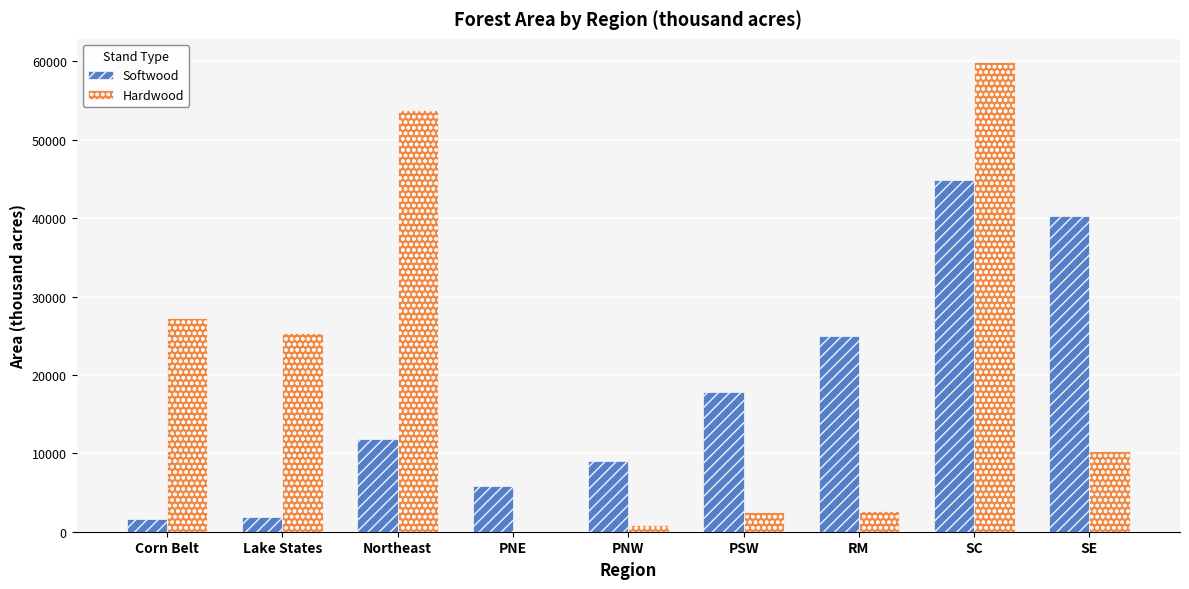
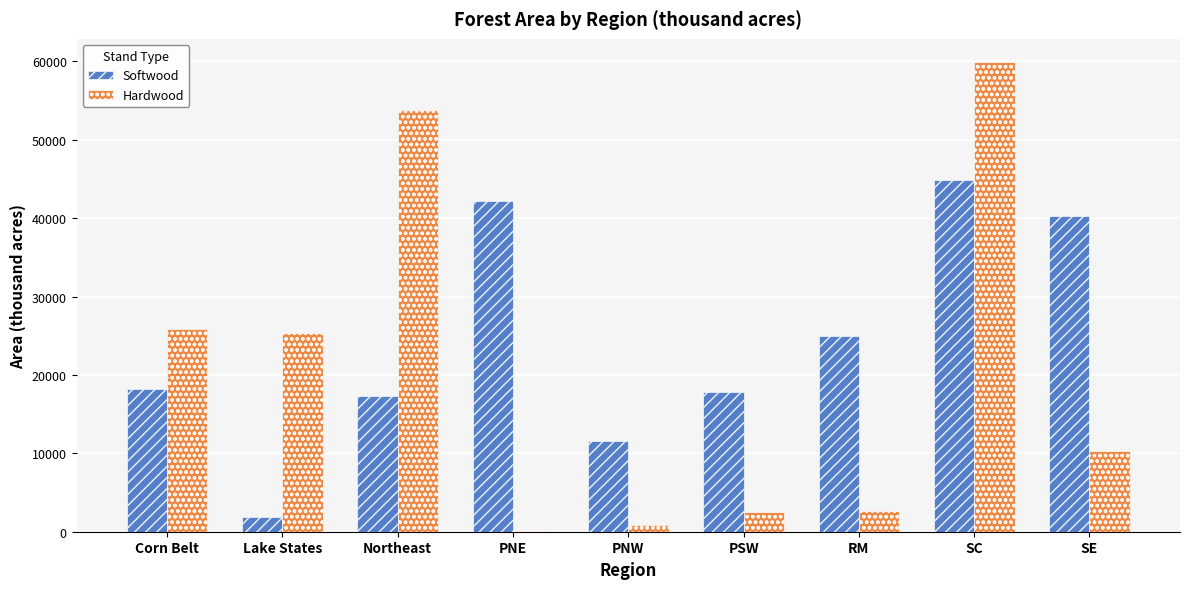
  {
    "Softwood": {
-     "Corn Belt": 2000,
+     "Corn Belt": 18000,
      "Lake States": 2000,
-     "Northeast": 12000,
-     "PNE": 6000,
-     "PNW": 9000,
+     "Northeast": 17000,
+     "PNE": 42000,
+     "PNW": 12000,
      "PSW": 18000,
      "RM": 25000,
      "SC": 45000,
      "SE": 40000
    },
    "Hardwood": {
-     "Corn Belt": 27000,
+     "Corn Belt": 26000,
      "Lake States": 25000,
      "Northeast": 54000,
      "PNW": 1000,
      "PSW": 3000,
      "RM": 3000,
      "SC": 60000,
      "SE": 10000
    }
  }
